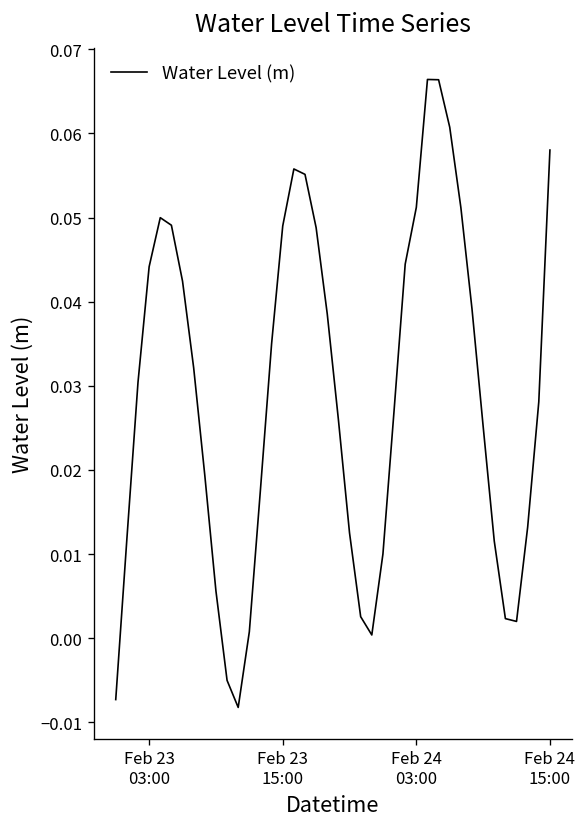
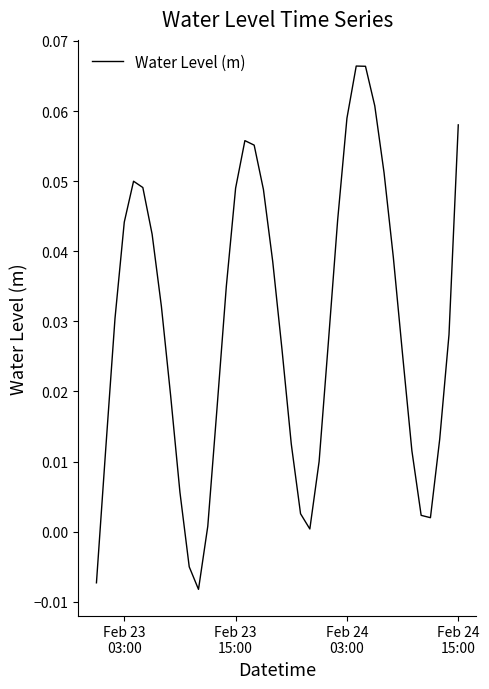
  {
    "Feb 23 03:00": 0.044,
    "Feb 23 15:00": 0.049,
-   "Feb 24 03:00": 0.051,
+   "Feb 24 03:00": 0.059,
    "Feb 24 15:00": 0.058
  }
